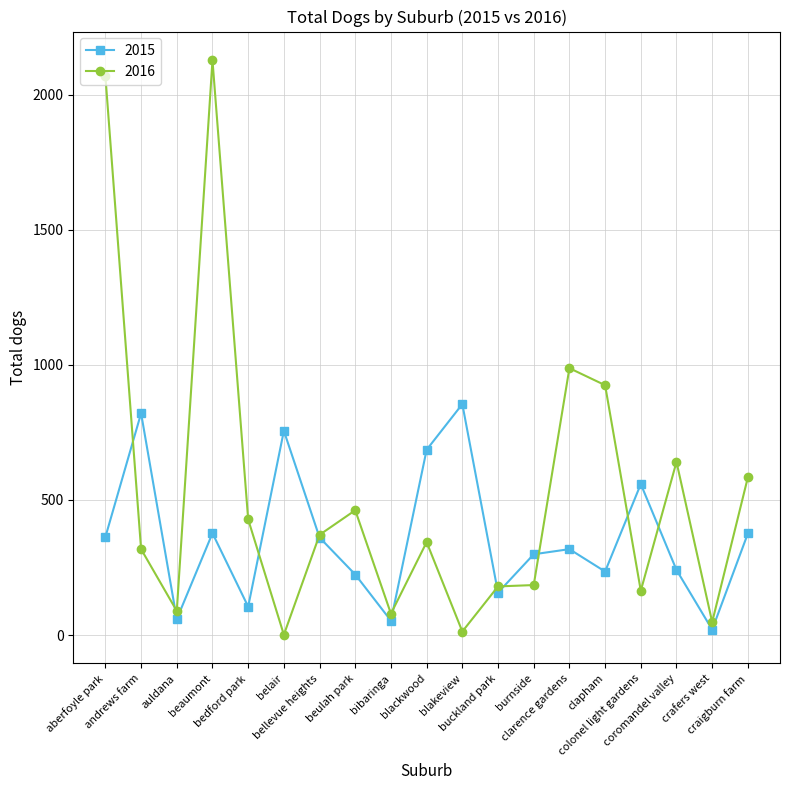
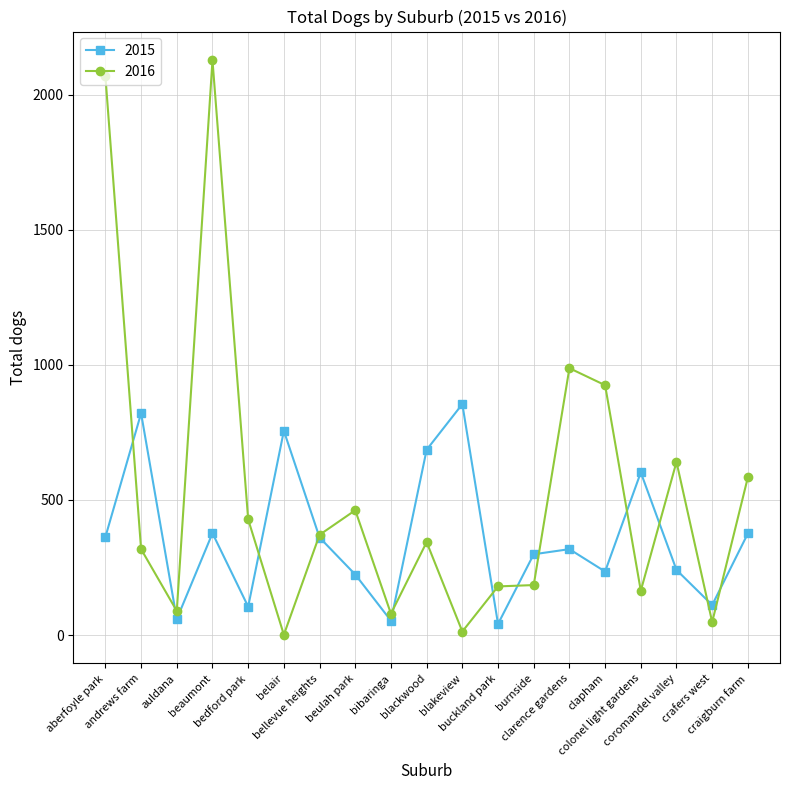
  {
    "2015": {
      "aberfoyle park": 360,
      "andrews farm": 820,
      "auldana": 60,
      "beaumont": 380,
      "bedford park": 110,
      "belair": 760,
      "bellevue heights": 360,
      "beulah park": 220,
      "bibaringa": 50,
      "blackwood": 690,
      "blakeview": 860,
-     "buckland park": 160,
+     "buckland park": 40,
      "burnside": 300,
      "clarence gardens": 320,
      "clapham": 240,
-     "colonel light gardens": 560,
+     "colonel light gardens": 600,
      "coromandel valley": 240,
-     "crafers west": 20,
+     "crafers west": 110,
      "craigburn farm": 380
    },
    "2016": {
      "andrews farm": 320,
      "auldana": 90,
      "beaumont": 2130,
      "bedford park": 430,
      "belair": 0,
      "bellevue heights": 370,
      "beulah park": 460,
      "bibaringa": 80,
      "blackwood": 340,
      "blakeview": 10,
      "buckland park": 180,
      "burnside": 190,
      "clarence gardens": 990,
      "clapham": 930,
      "colonel light gardens": 160,
      "coromandel valley": 640,
      "crafers west": 50,
      "craigburn farm": 580
    }
  }
